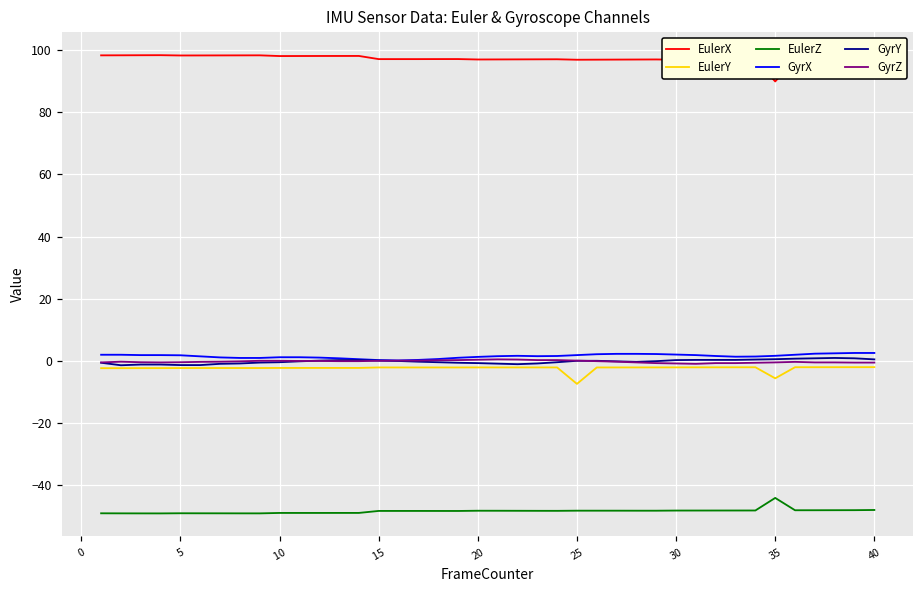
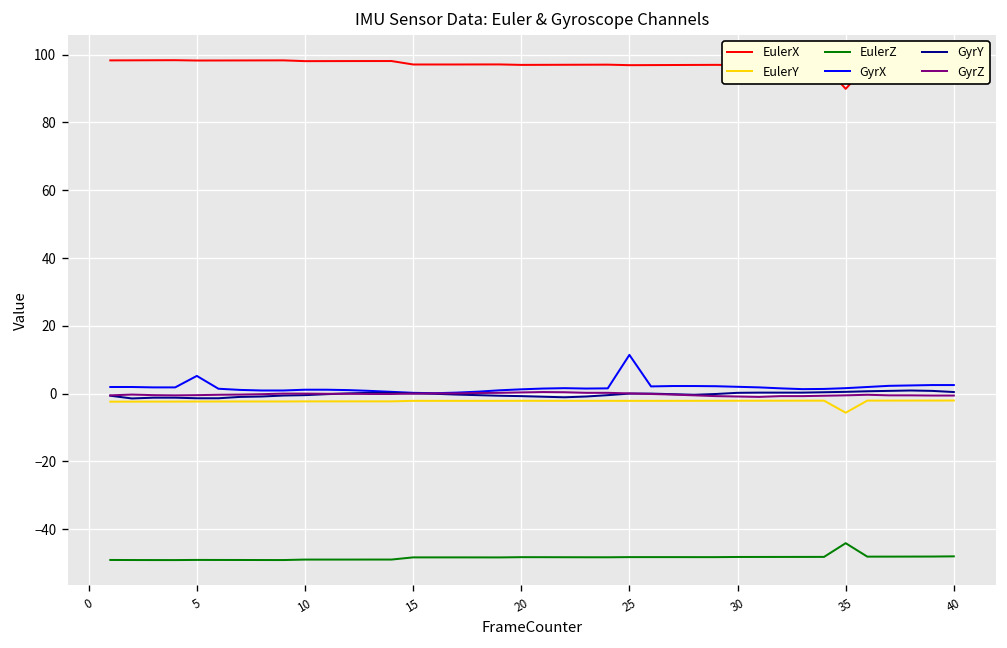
  {
    "EulerX": {
      "5": 98,
      "10": 98,
      "15": 97,
      "20": 97,
      "25": 97,
      "35": 90
    },
    "EulerY": {
      "5": -2,
      "10": -2,
      "15": -2,
      "20": -2,
-     "25": -7,
+     "25": -2,
      "30": -2,
      "35": -6,
      "40": -2
    },
    "EulerZ": {
      "5": -49,
      "10": -49,
      "15": -48,
      "20": -48,
      "25": -48,
      "30": -48,
      "35": -44,
      "40": -48
    },
    "GyrX": {
-     "5": 2,
+     "5": 5,
      "10": 1,
      "20": 1,
-     "25": 2,
+     "25": 11,
      "30": 2,
      "35": 2,
      "40": 3
    },
    "GyrY": {
      "5": -1,
      "20": -1,
      "30": 0,
      "35": 1,
      "40": 0
    },
    "GyrZ": {
      "5": 0,
      "20": 0,
      "30": -1,
      "35": -1,
      "40": -1
    }
  }
